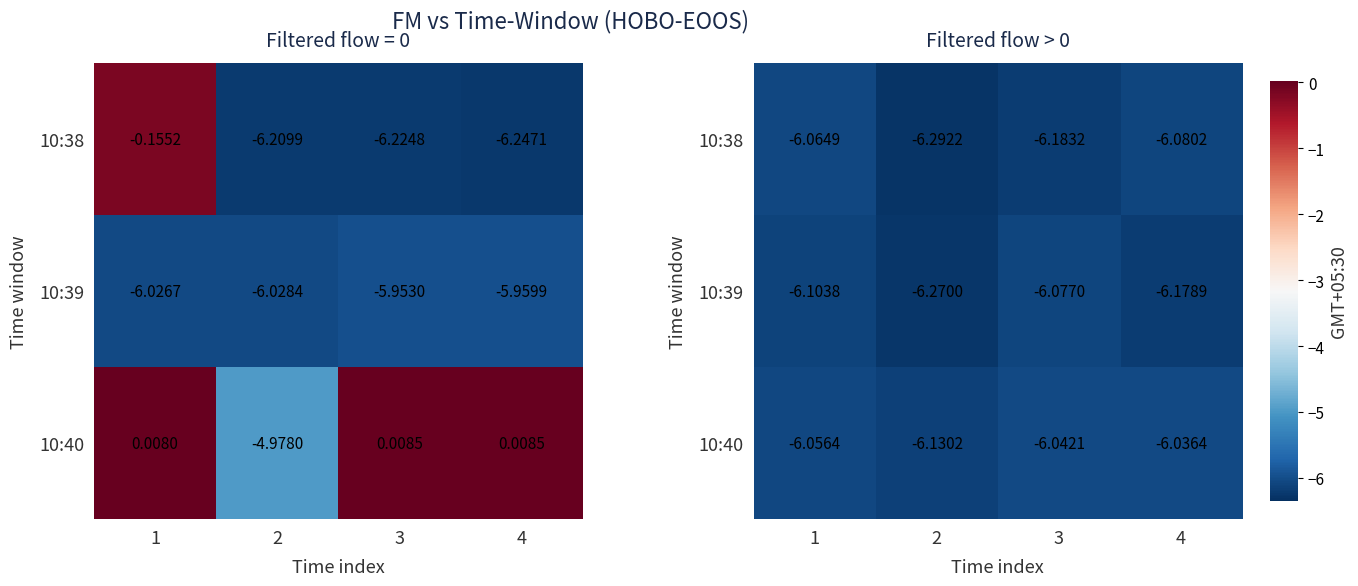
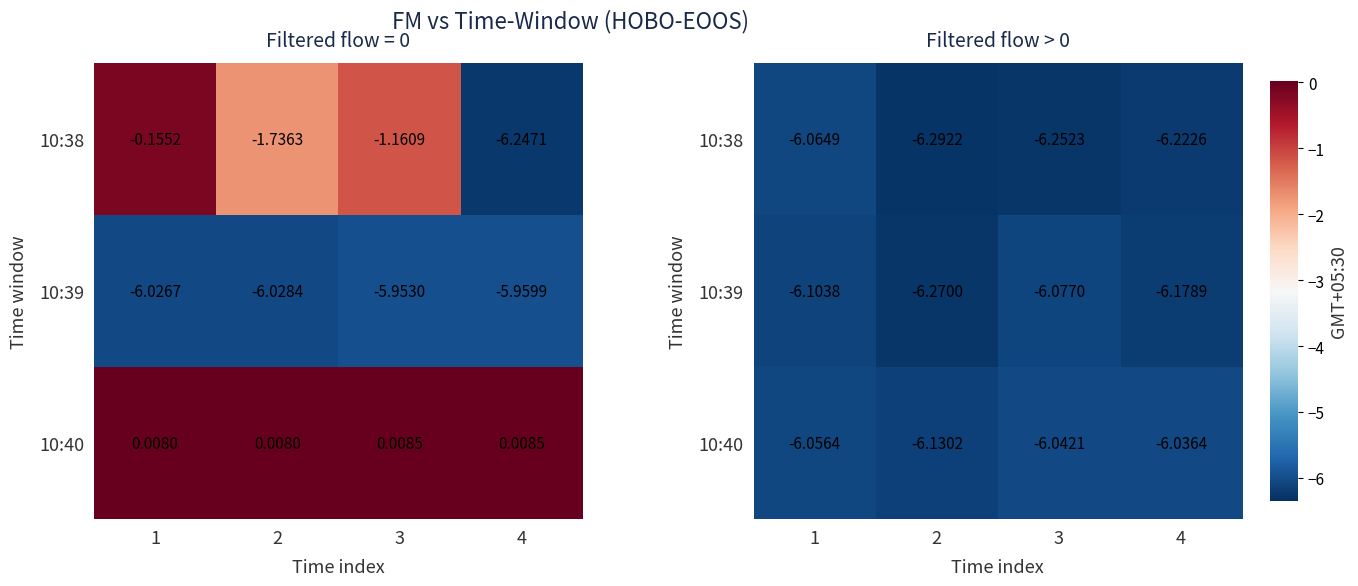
  {
    "Filtered flow = 0": {
      "10:38": {
        "1": -0.1552,
-       "2": -6.2099,
-       "3": -6.2248,
+       "2": -1.7363,
+       "3": -1.1609,
        "4": -6.2471
      },
      "10:39": {
        "1": -6.0267,
        "2": -6.0284,
        "3": -5.9530,
        "4": -5.9599
      },
      "10:40": {
        "1": 0.0080,
-       "2": -4.9780,
+       "2": 0.0080,
        "3": 0.0085,
        "4": 0.0085
      }
    },
    "Filtered flow > 0": {
      "10:38": {
        "1": -6.0649,
        "2": -6.2922,
-       "3": -6.1832,
-       "4": -6.0802
+       "3": -6.2523,
+       "4": -6.2226
      },
      "10:39": {
        "1": -6.1038,
        "2": -6.2700,
        "3": -6.0770,
        "4": -6.1789
      },
      "10:40": {
        "1": -6.0564,
        "2": -6.1302,
        "3": -6.0421,
        "4": -6.0364
      }
    }
  }
